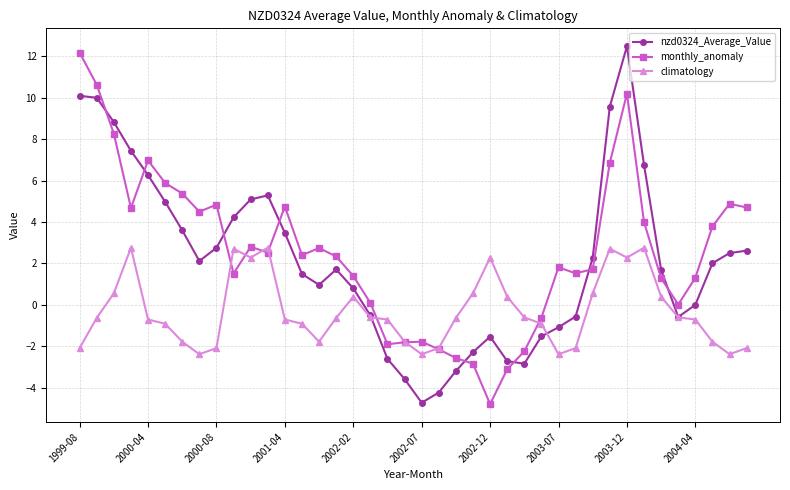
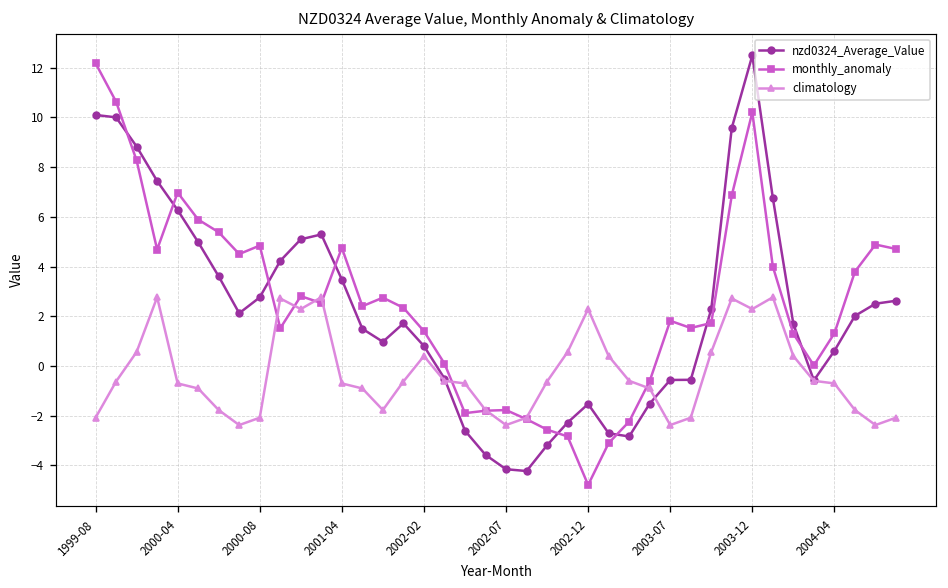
  {
    "nzd0324_Average_Value": {
      "1999-08": 10.1,
      "2000-04": 6.3,
      "2000-08": 2.8,
      "2001-04": 3.5,
      "2002-02": 0.8,
-     "2002-07": -4.7,
+     "2002-07": -4.2,
      "2002-12": -1.5,
-     "2003-07": -1.1,
+     "2003-07": -0.6,
      "2003-12": 12.5,
-     "2004-04": 0.0
+     "2004-04": 0.6
    }
  }
